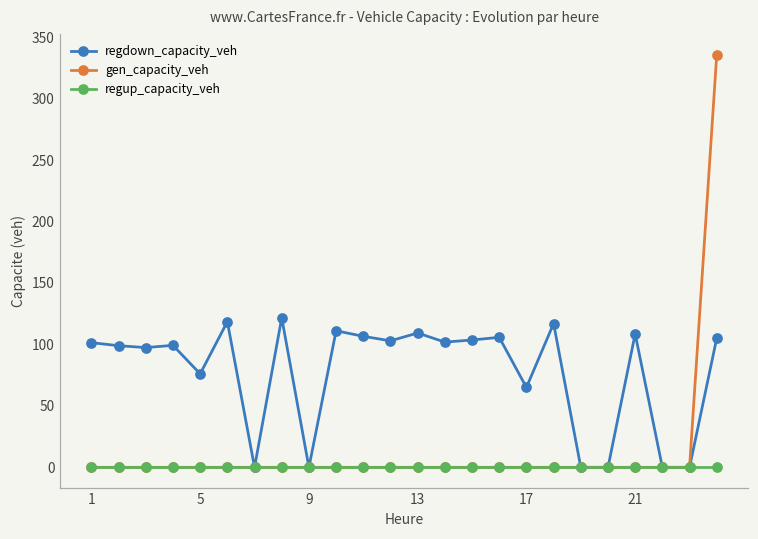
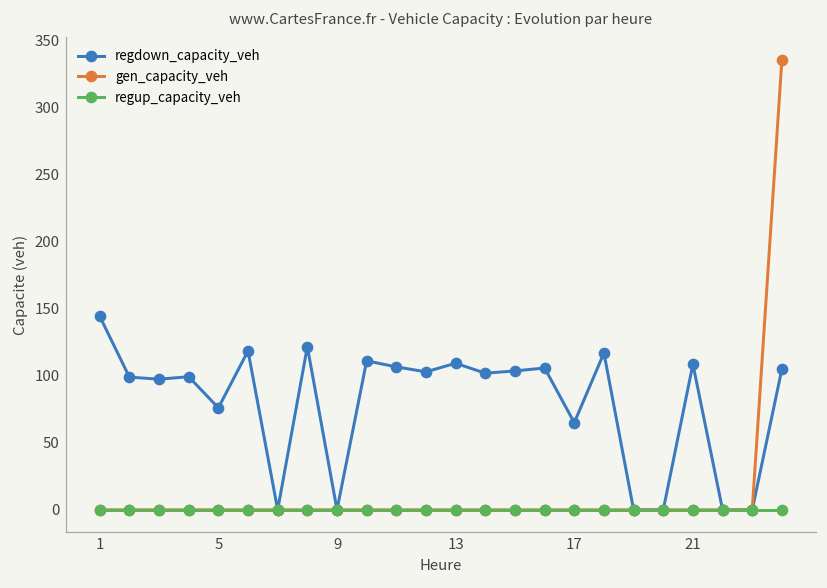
  {
    "regdown_capacity_veh": {
-     "1": 101,
+     "1": 144,
      "5": 76,
      "13": 109,
      "17": 65,
      "21": 109
    }
  }
